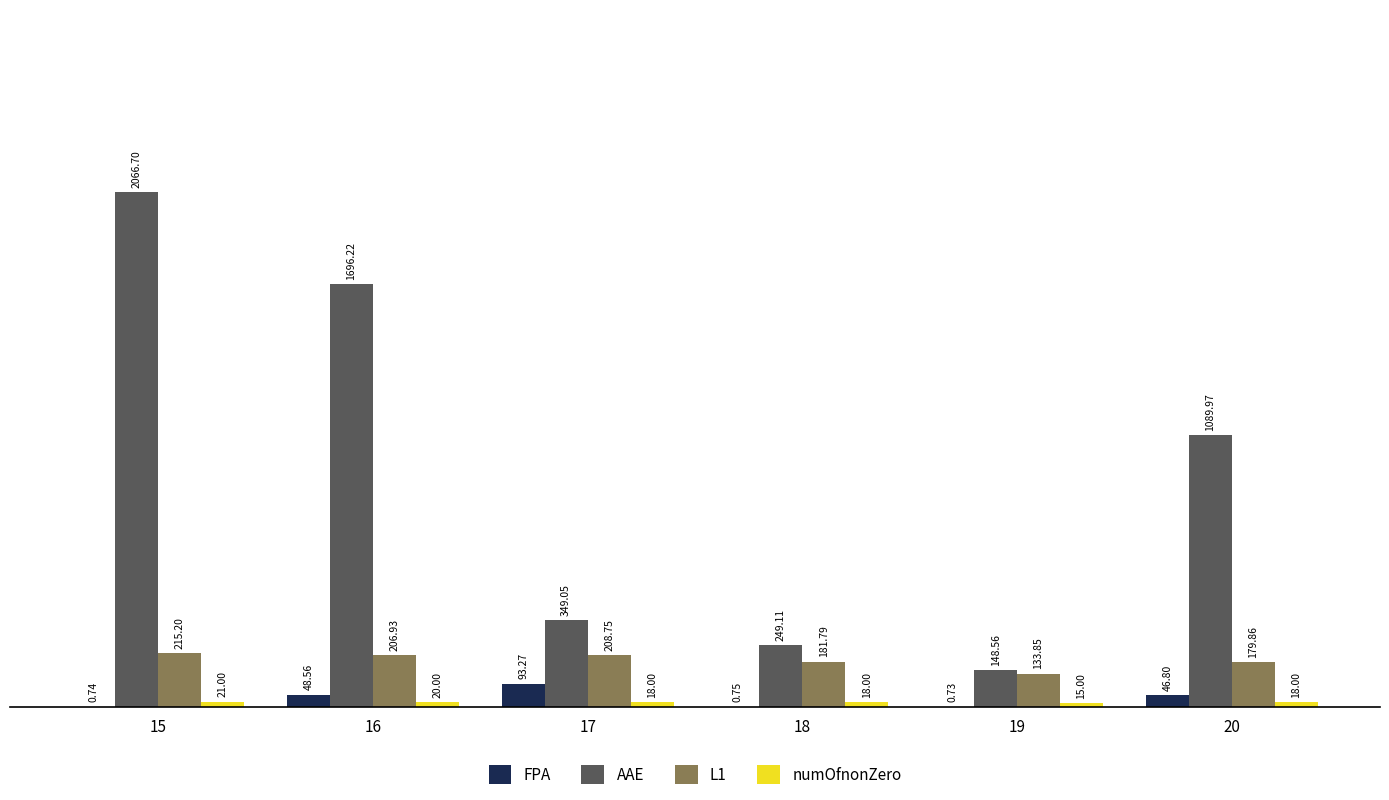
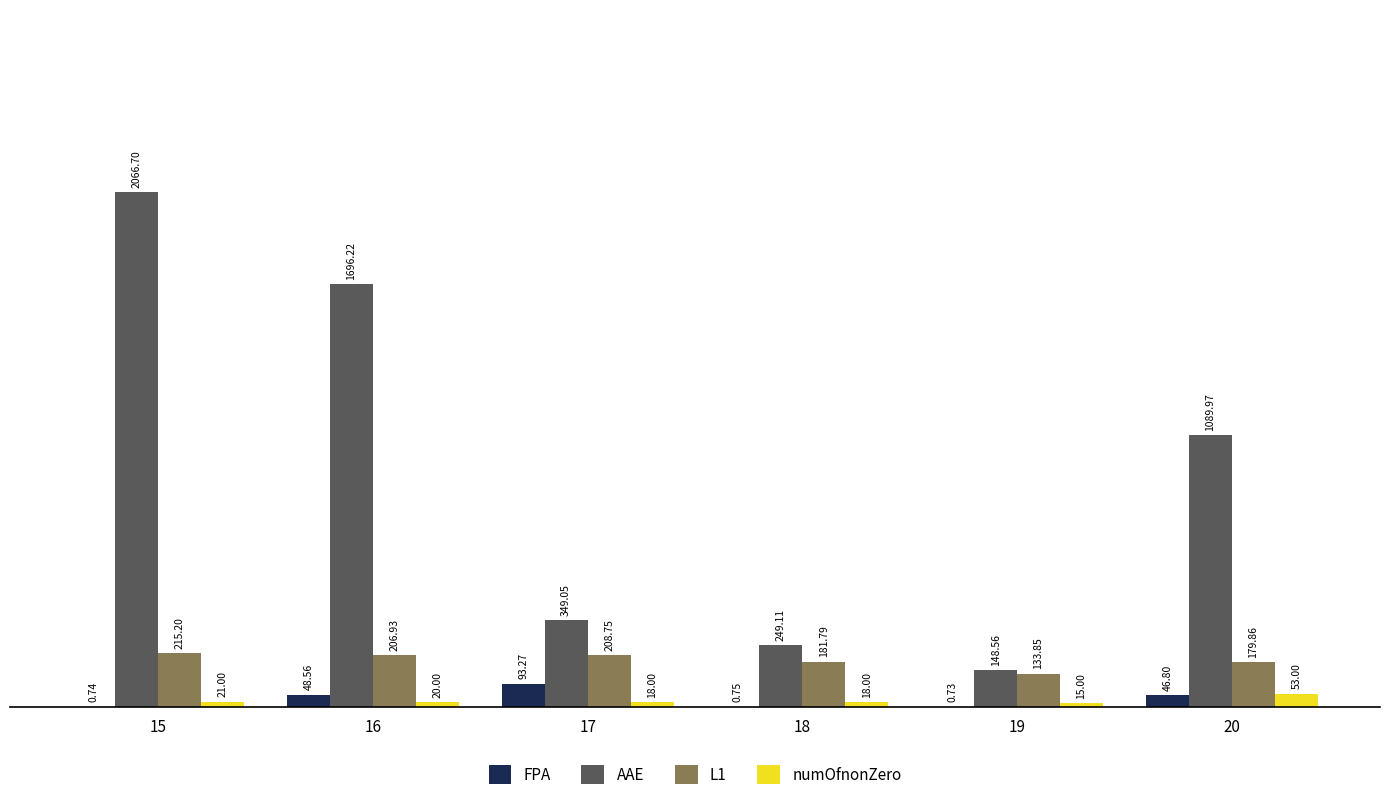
  {
    "FPA": {
      "15": 0.74,
      "16": 48.56,
      "17": 93.27,
      "18": 0.75,
      "19": 0.73,
      "20": 46.80
    },
    "numOfnonZero": {
      "15": 21.00,
      "16": 20.00,
      "17": 18.00,
      "18": 18.00,
      "19": 15.00,
-     "20": 18.00
+     "20": 53.00
    }
  }
